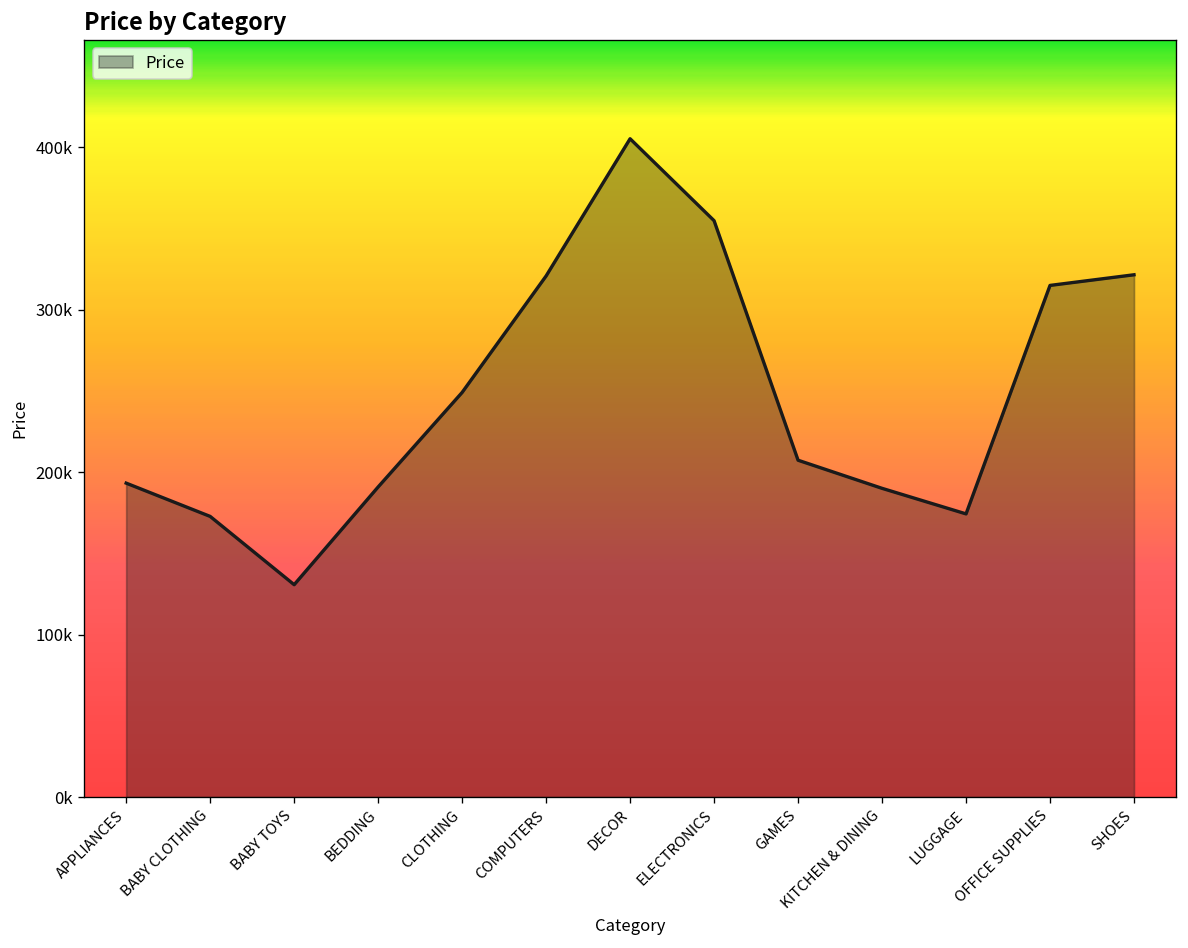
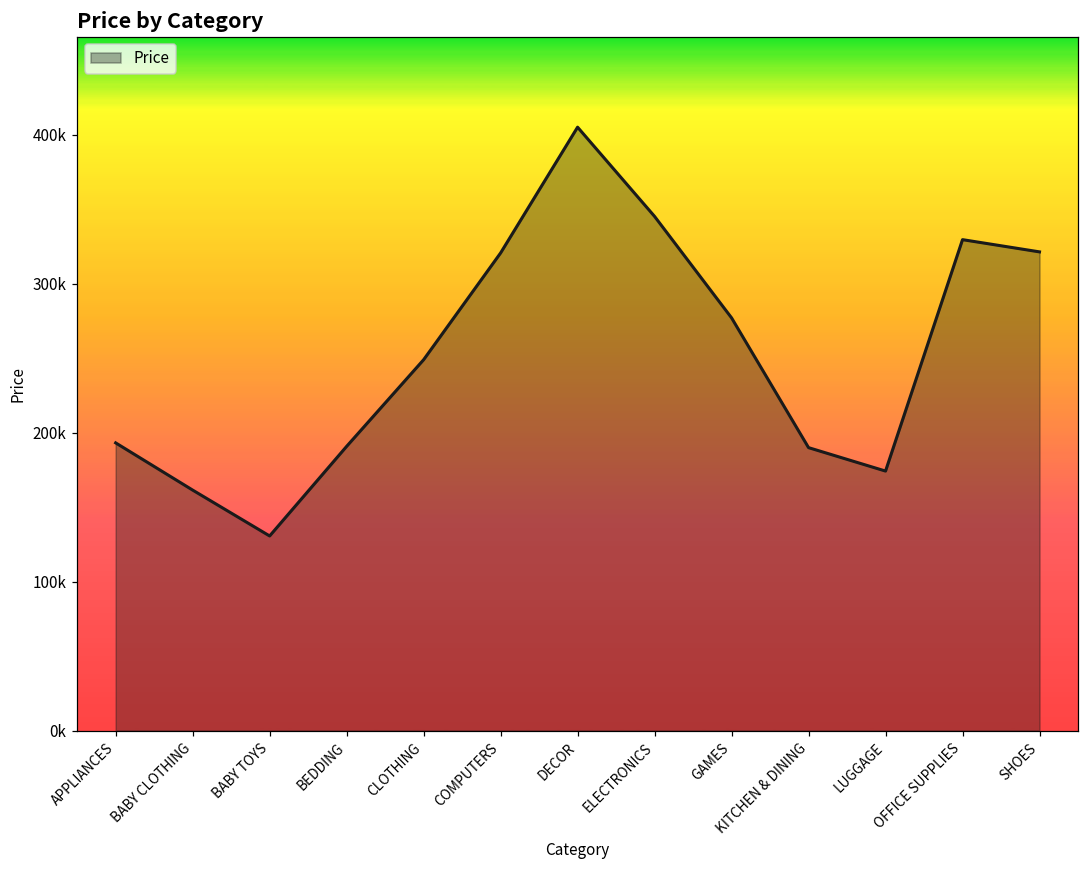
  {
    "APPLIANCES": 193000,
-   "BABY CLOTHING": 173000,
+   "BABY CLOTHING": 162000,
    "BABY TOYS": 131000,
    "BEDDING": 191000,
    "CLOTHING": 249000,
    "COMPUTERS": 321000,
    "DECOR": 405000,
-   "ELECTRONICS": 355000,
-   "GAMES": 207000,
+   "ELECTRONICS": 345000,
+   "GAMES": 277000,
    "KITCHEN & DINING": 190000,
    "LUGGAGE": 174000,
-   "OFFICE SUPPLIES": 315000,
+   "OFFICE SUPPLIES": 330000,
    "SHOES": 321000
  }
